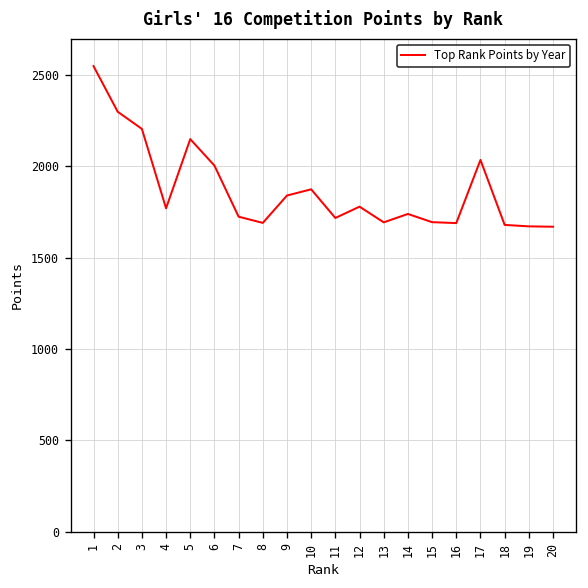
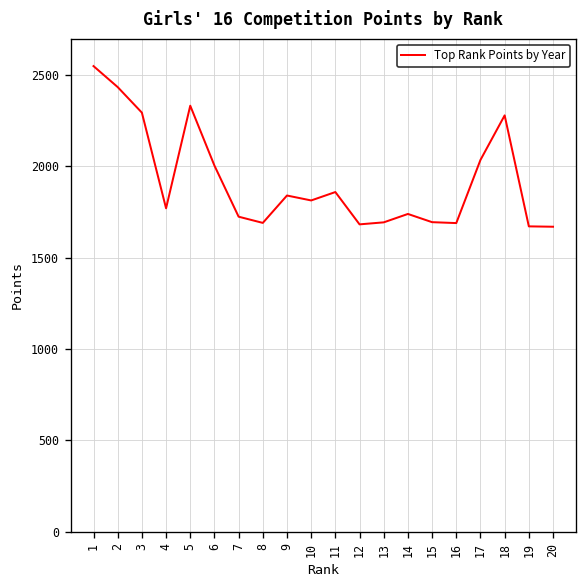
  {
    "1": 2550,
-   "2": 2300,
-   "3": 2210,
+   "2": 2440,
+   "3": 2300,
    "4": 1770,
-   "5": 2150,
+   "5": 2330,
    "6": 2010,
    "7": 1730,
    "8": 1690,
    "9": 1840,
-   "10": 1880,
-   "11": 1720,
-   "12": 1780,
+   "10": 1810,
+   "11": 1860,
+   "12": 1680,
    "13": 1690,
    "14": 1740,
    "15": 1700,
    "16": 1690,
    "17": 2040,
-   "18": 1680,
+   "18": 2280,
    "19": 1670,
    "20": 1670
  }
